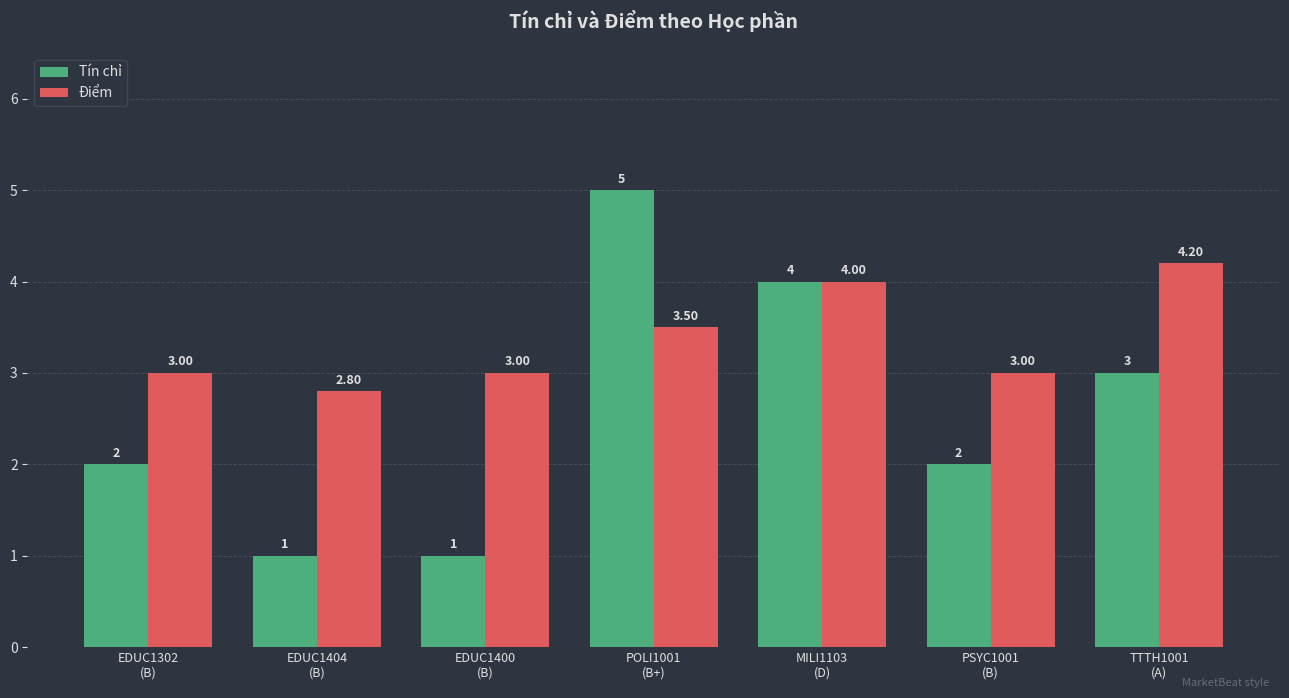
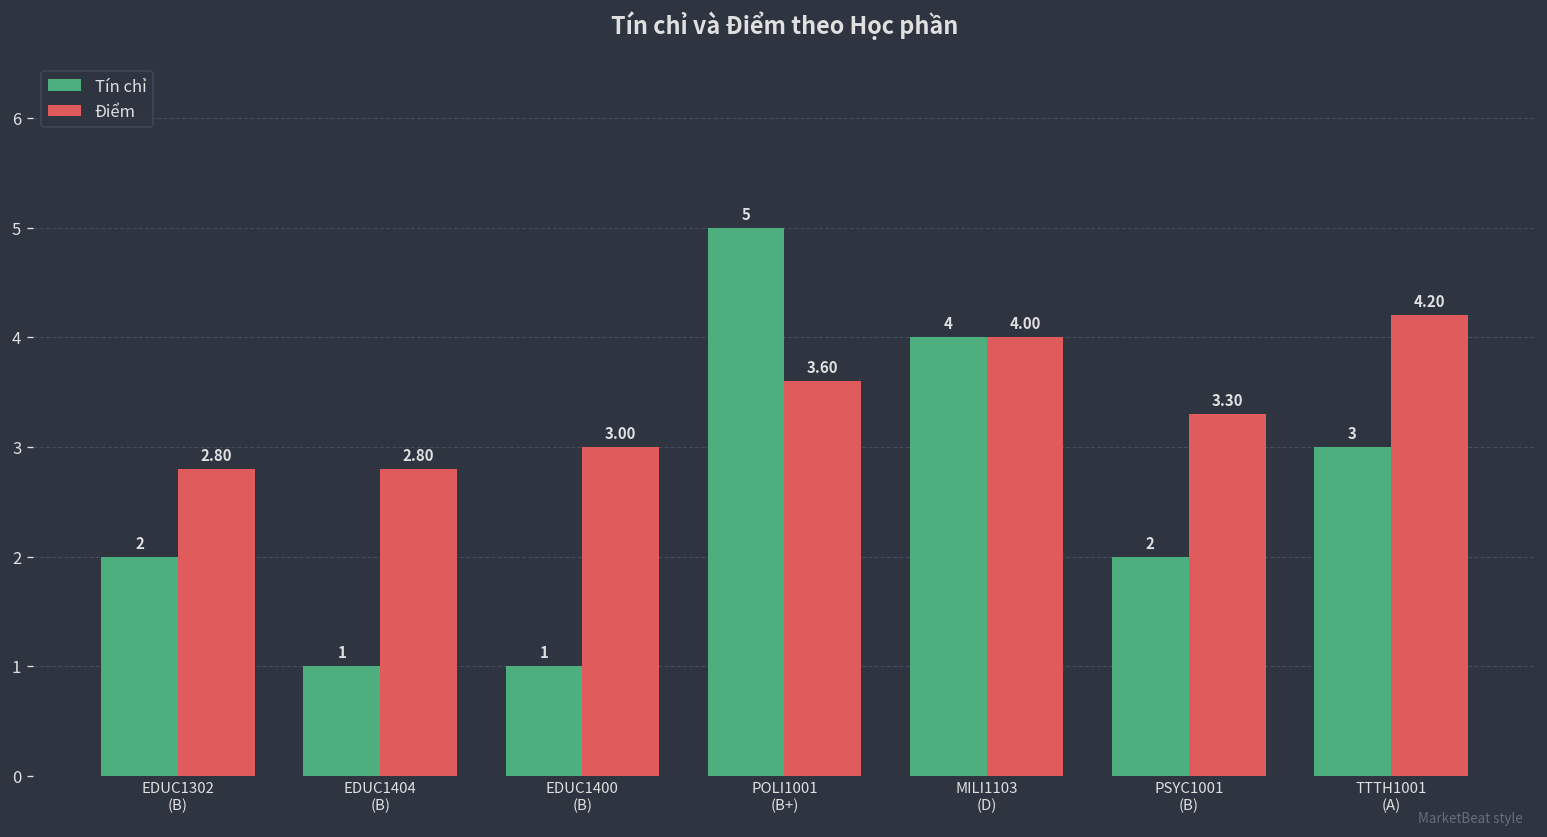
  {
    "Tín chỉ": {
      "EDUC1302 (B)": 2,
      "EDUC1404 (B)": 1,
      "EDUC1400 (B)": 1,
      "POLI1001 (B+)": 5,
      "MILI1103 (D)": 4,
      "PSYC1001 (B)": 2,
      "TTTH1001 (A)": 3
    },
    "Điểm": {
-     "EDUC1302 (B)": 3.00,
+     "EDUC1302 (B)": 2.80,
      "EDUC1404 (B)": 2.80,
      "EDUC1400 (B)": 3.00,
-     "POLI1001 (B+)": 3.50,
+     "POLI1001 (B+)": 3.60,
      "MILI1103 (D)": 4.00,
-     "PSYC1001 (B)": 3.00,
+     "PSYC1001 (B)": 3.30,
      "TTTH1001 (A)": 4.20
    }
  }
